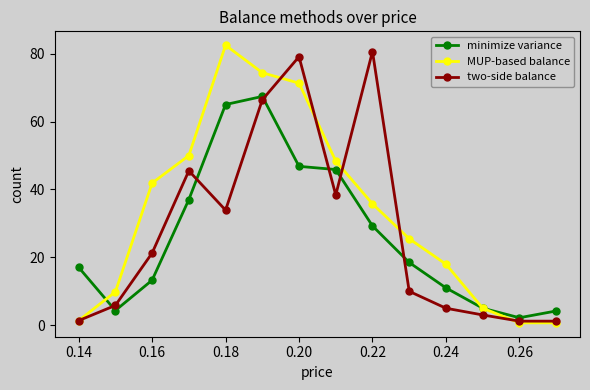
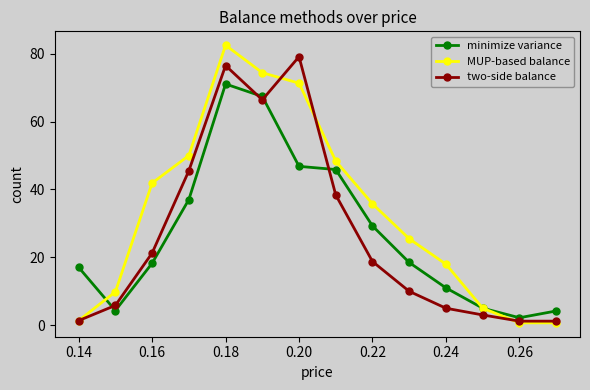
  {
    "minimize variance": {
      "0.14": 17,
-     "0.16": 13,
-     "0.18": 65,
+     "0.16": 18,
+     "0.18": 71,
      "0.20": 47,
      "0.22": 29,
      "0.24": 11,
      "0.26": 2
    },
    "MUP-based balance": {
      "0.16": 42,
      "0.18": 83,
      "0.20": 71,
      "0.22": 36,
      "0.24": 18
    },
    "two-side balance": {
      "0.16": 21,
-     "0.18": 34,
+     "0.18": 77,
      "0.20": 79,
-     "0.22": 81,
+     "0.22": 19,
      "0.24": 5
    }
  }
